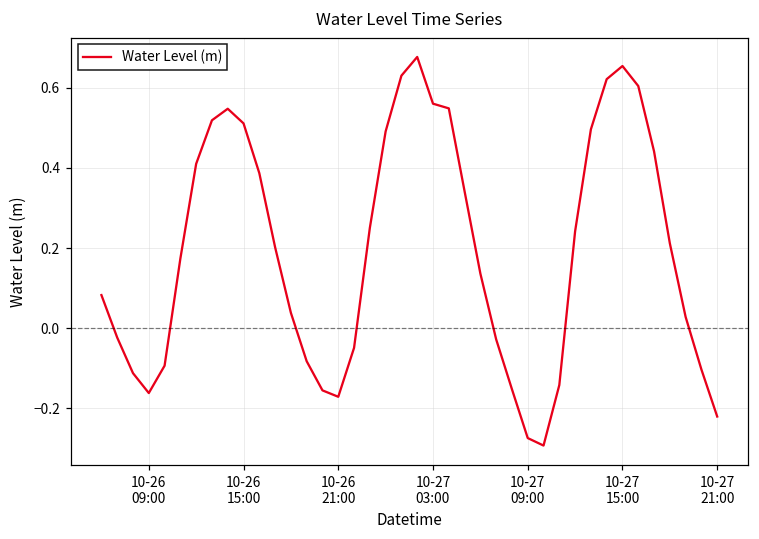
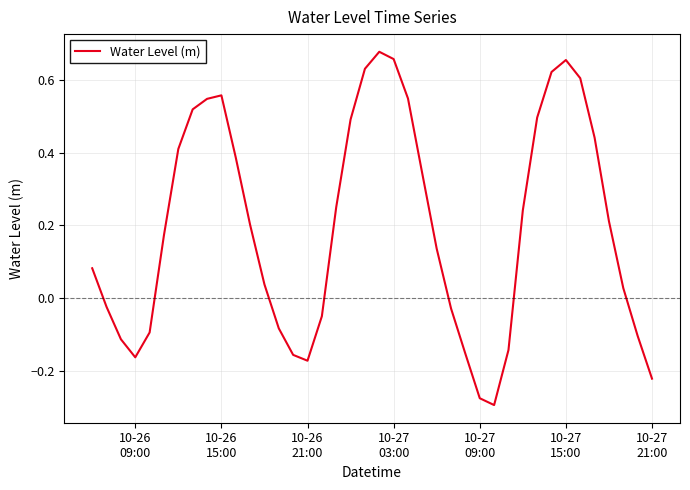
  {
    "10-26 09:00": -0.16,
-   "10-26 15:00": 0.51,
+   "10-26 15:00": 0.56,
    "10-26 21:00": -0.17,
-   "10-27 03:00": 0.56,
+   "10-27 03:00": 0.66,
    "10-27 09:00": -0.27,
    "10-27 15:00": 0.65,
    "10-27 21:00": -0.22
  }
